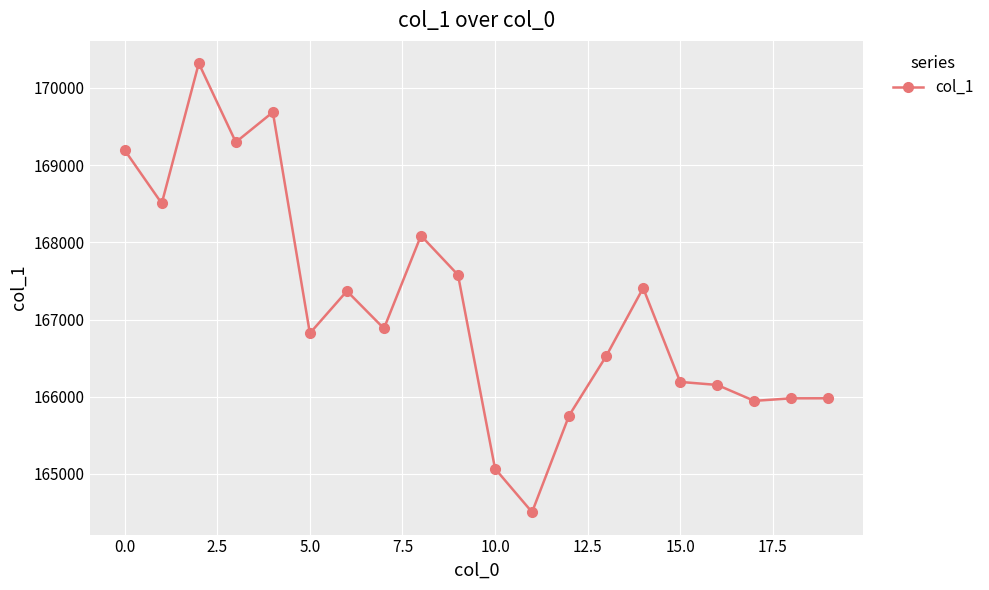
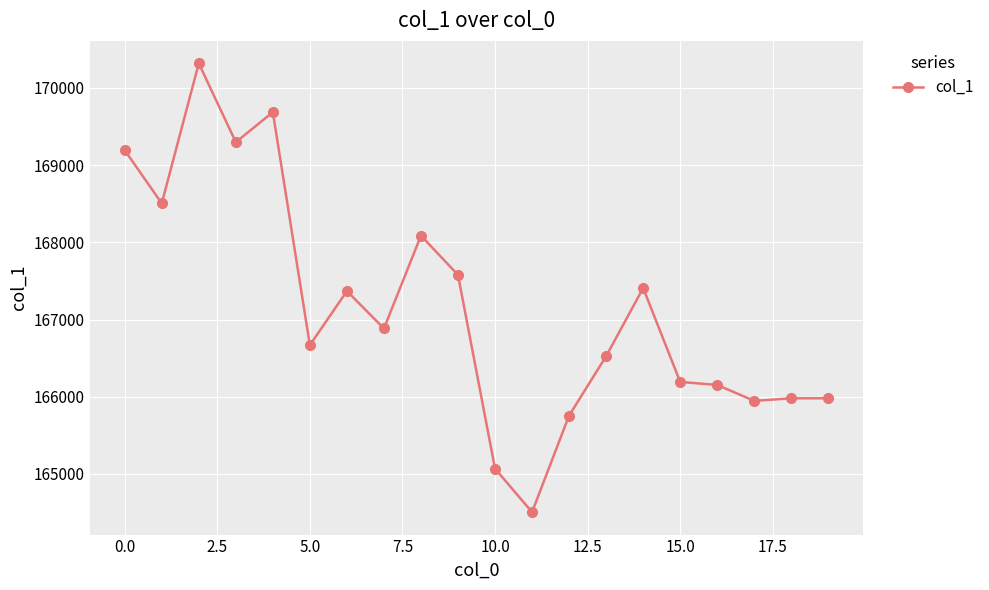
  {
    "0.0": 169200,
-   "5.0": 166800,
+   "5.0": 166700,
    "10.0": 165100,
    "15.0": 166200
  }
